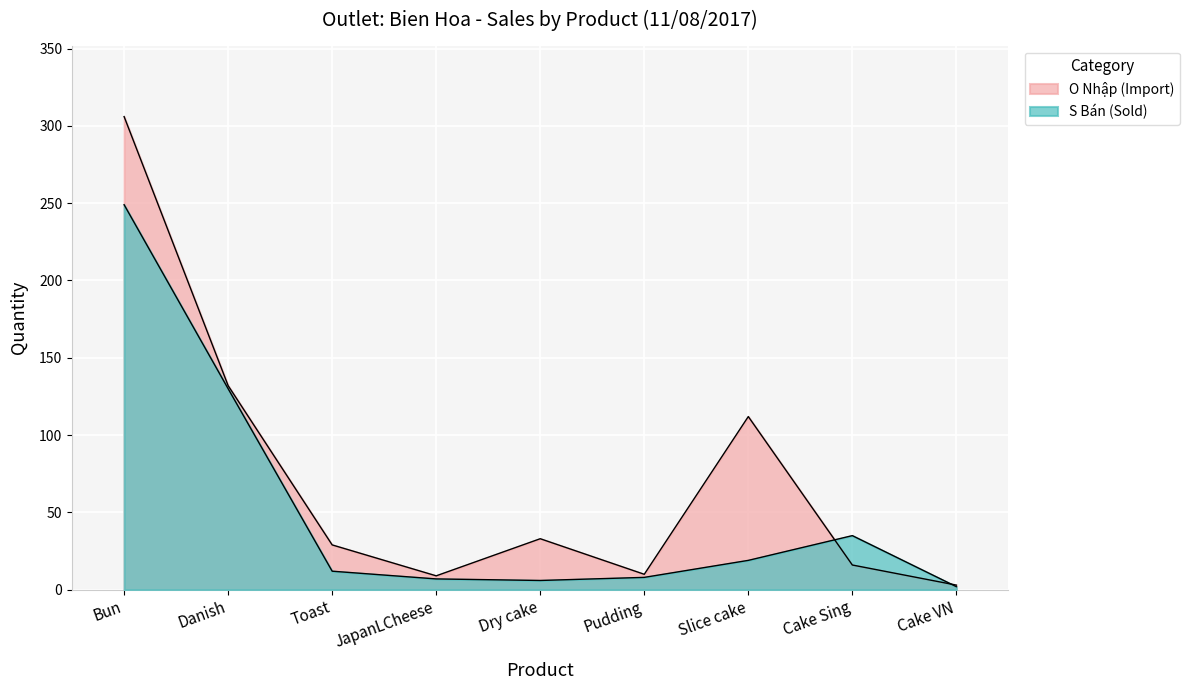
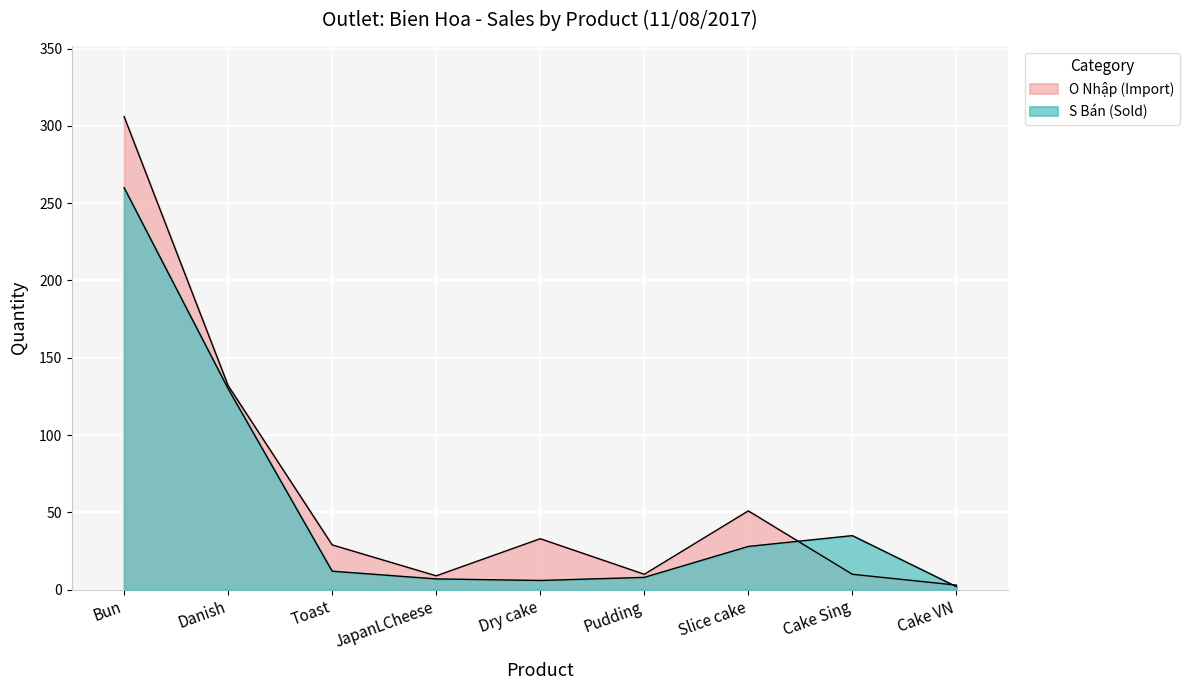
  {
    "O Nhập (Import)": {
      "Bun": 306,
      "Danish": 132,
      "Toast": 29,
      "JapanLCheese": 9,
      "Dry cake": 33,
      "Pudding": 10,
-     "Slice cake": 112,
-     "Cake Sing": 16
+     "Slice cake": 51,
+     "Cake Sing": 10
    },
    "S Bán (Sold)": {
-     "Bun": 249,
+     "Bun": 260,
      "Danish": 130,
      "Toast": 12,
      "JapanLCheese": 7,
      "Dry cake": 6,
      "Pudding": 8,
-     "Slice cake": 19,
+     "Slice cake": 28,
      "Cake Sing": 35
    }
  }
